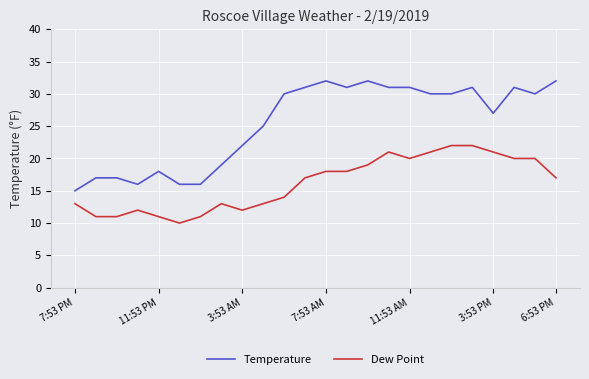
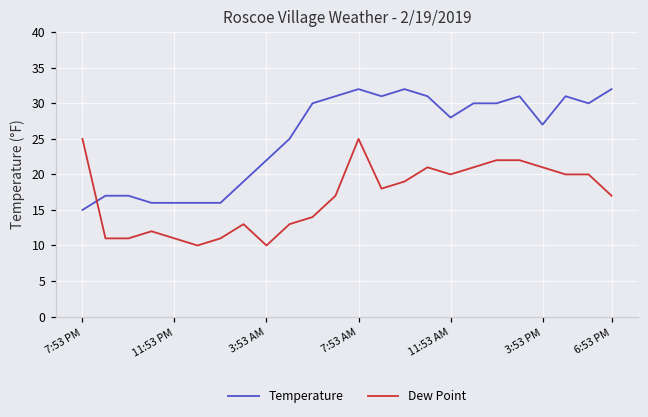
  {
    "Temperature": {
      "7:53 PM": 15,
-     "11:53 PM": 18,
+     "11:53 PM": 16,
      "3:53 AM": 22,
      "7:53 AM": 32,
-     "11:53 AM": 31,
+     "11:53 AM": 28,
      "3:53 PM": 27,
      "6:53 PM": 32
    },
    "Dew Point": {
-     "7:53 PM": 13,
+     "7:53 PM": 25,
      "11:53 PM": 11,
-     "3:53 AM": 12,
-     "7:53 AM": 18,
+     "3:53 AM": 10,
+     "7:53 AM": 25,
      "11:53 AM": 20,
      "3:53 PM": 21,
      "6:53 PM": 17
    }
  }
